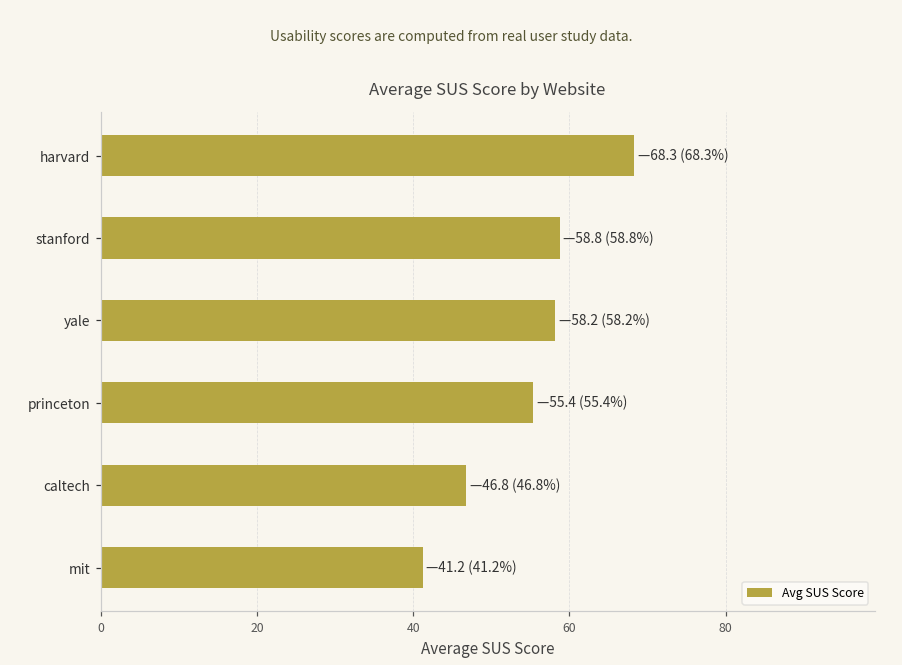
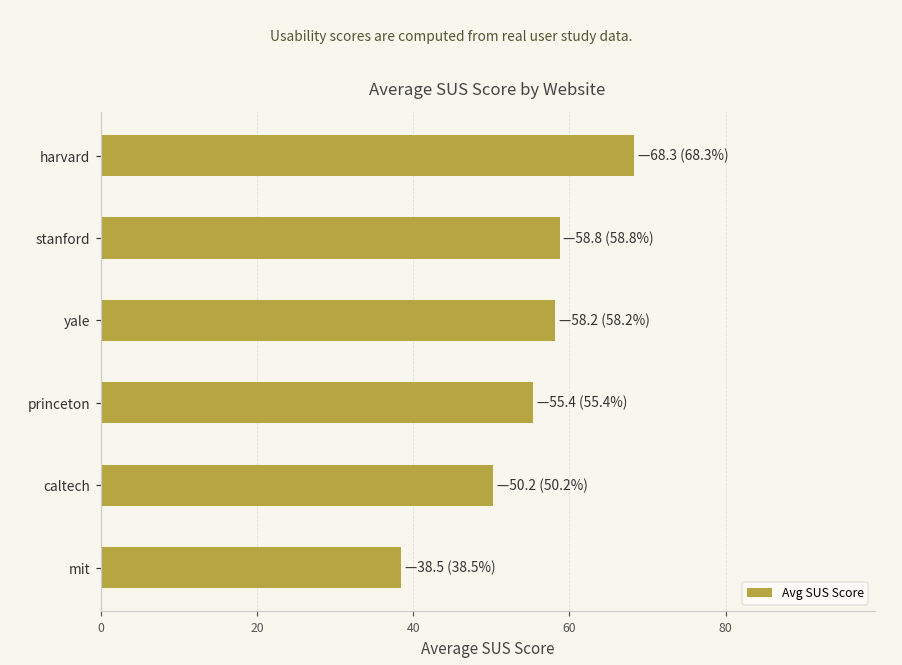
  {
    "harvard": "68.3",
    "stanford": "58.8",
    "yale": "58.2",
    "princeton": "55.4",
-   "caltech": "46.8 (46.8%)",
-   "mit": "41.2 (41.2%)"
+   "caltech": "50.2 (50.2%)",
+   "mit": "38.5 (38.5%)"
  }
